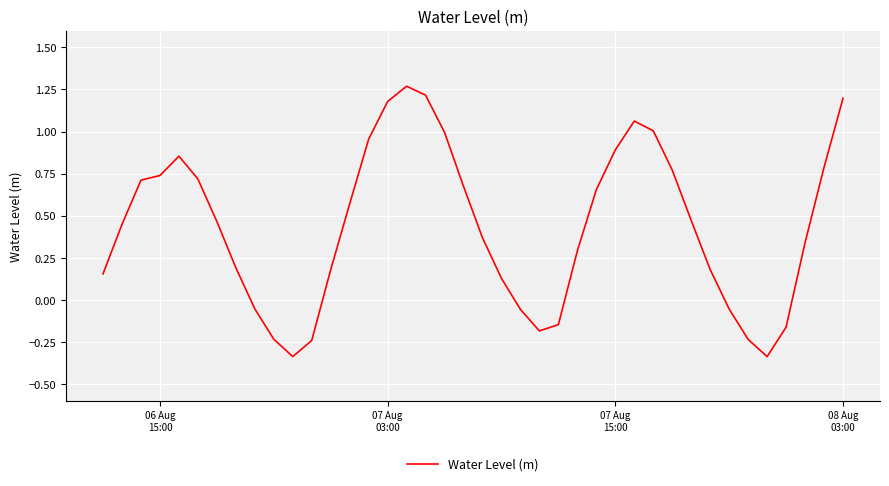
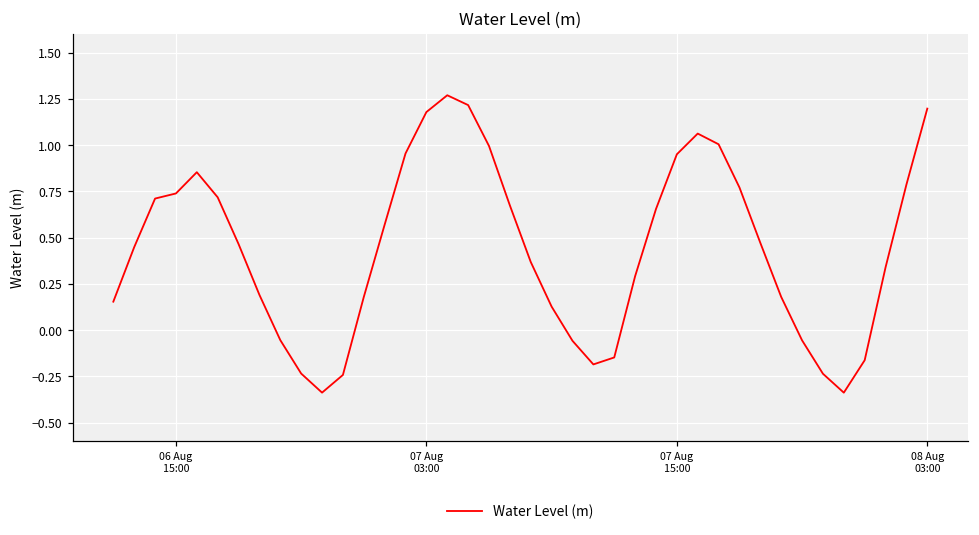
  {
    "06 Aug 15:00": 0.74,
    "07 Aug 03:00": 1.18,
-   "07 Aug 15:00": 0.89,
+   "07 Aug 15:00": 0.95,
    "08 Aug 03:00": 1.20
  }
